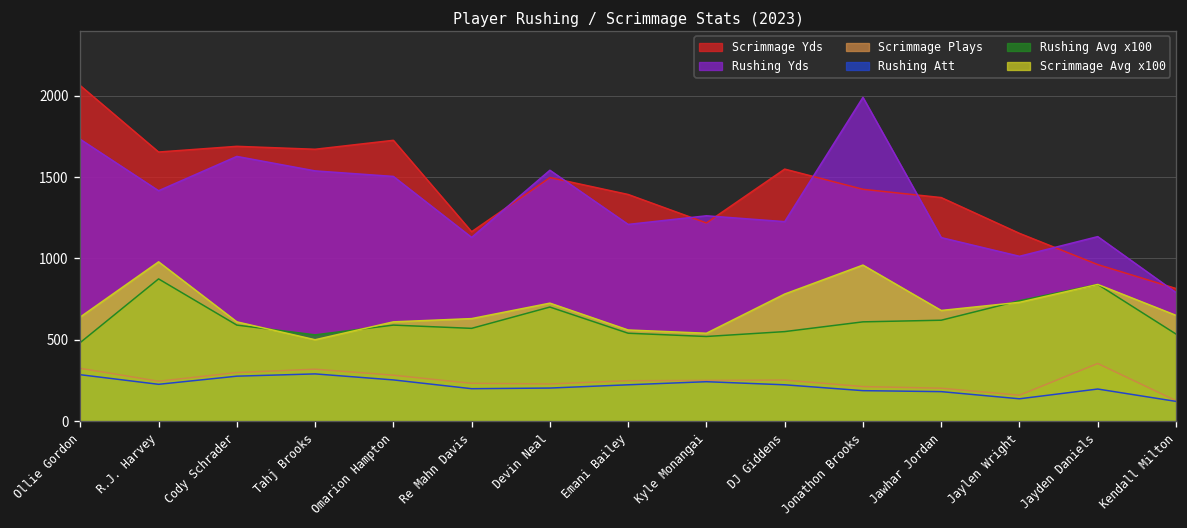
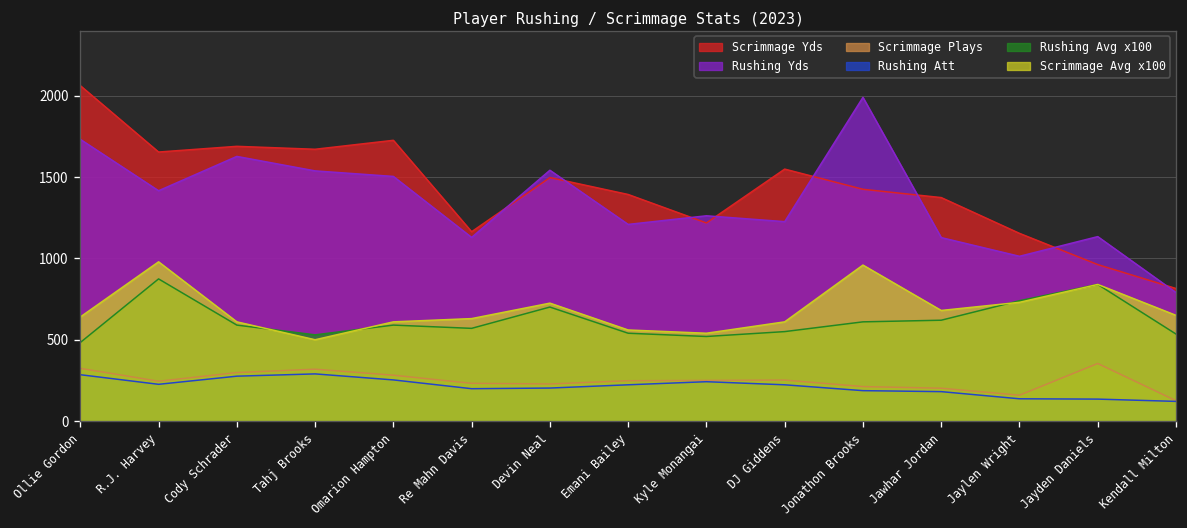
  {
    "Scrimmage Yds": {
      "Ollie Gordon": 2060,
      "R.J. Harvey": 1650,
      "Cody Schrader": 1690,
      "Tahj Brooks": 1670,
      "Omarion Hampton": 1730,
      "Re Mahn Davis": 1160,
      "Devin Neal": 1500,
      "Emani Bailey": 1390,
      "Kyle Monangai": 1220,
      "DJ Giddens": 1550,
      "Jonathon Brooks": 1430,
      "Jawhar Jordan": 1370,
      "Jaylen Wright": 1150,
      "Jayden Daniels": 960,
      "Kendall Milton": 820
    },
    "Rushing Yds": {
      "Ollie Gordon": 1730,
      "R.J. Harvey": 1420,
      "Cody Schrader": 1630,
      "Tahj Brooks": 1540,
      "Omarion Hampton": 1500,
      "Re Mahn Davis": 1130,
      "Devin Neal": 1540,
      "Emani Bailey": 1210,
      "Kyle Monangai": 1260,
      "DJ Giddens": 1230,
      "Jonathon Brooks": 1990,
      "Jawhar Jordan": 1130,
      "Jaylen Wright": 1010,
      "Jayden Daniels": 1130,
      "Kendall Milton": 790
    },
    "Scrimmage Plays": {
      "Ollie Gordon": 320,
      "R.J. Harvey": 250,
      "Cody Schrader": 300,
      "Tahj Brooks": 320,
      "Omarion Hampton": 280,
      "Re Mahn Davis": 230,
      "Devin Neal": 230,
      "Emani Bailey": 250,
      "DJ Giddens": 250,
      "Jonathon Brooks": 210,
      "Jawhar Jordan": 200,
      "Jaylen Wright": 160,
      "Jayden Daniels": 350
    },
    "Rushing Att": {
      "Ollie Gordon": 290,
      "R.J. Harvey": 230,
      "Cody Schrader": 280,
      "Tahj Brooks": 290,
      "Omarion Hampton": 250,
      "Re Mahn Davis": 200,
      "Devin Neal": 200,
      "Emani Bailey": 220,
      "DJ Giddens": 220,
      "Jonathon Brooks": 190,
      "Jawhar Jordan": 180,
      "Jaylen Wright": 140,
-     "Jayden Daniels": 200
+     "Jayden Daniels": 140
    },
    "Rushing Avg x100": {
      "Ollie Gordon": 480,
      "R.J. Harvey": 870,
      "Cody Schrader": 590,
      "Tahj Brooks": 530,
      "Omarion Hampton": 590,
      "Re Mahn Davis": 570,
      "Devin Neal": 700,
      "Emani Bailey": 540,
      "Kyle Monangai": 520,
      "DJ Giddens": 550,
      "Jonathon Brooks": 610,
      "Jawhar Jordan": 620,
      "Kendall Milton": 540
    },
    "Scrimmage Avg x100": {
      "Ollie Gordon": 640,
      "R.J. Harvey": 980,
      "Cody Schrader": 610,
      "Tahj Brooks": 500,
      "Omarion Hampton": 610,
      "Re Mahn Davis": 630,
      "Devin Neal": 730,
      "Emani Bailey": 560,
      "Kyle Monangai": 540,
-     "DJ Giddens": 780,
+     "DJ Giddens": 610,
      "Jonathon Brooks": 960,
      "Jawhar Jordan": 680,
      "Kendall Milton": 650
    }
  }
